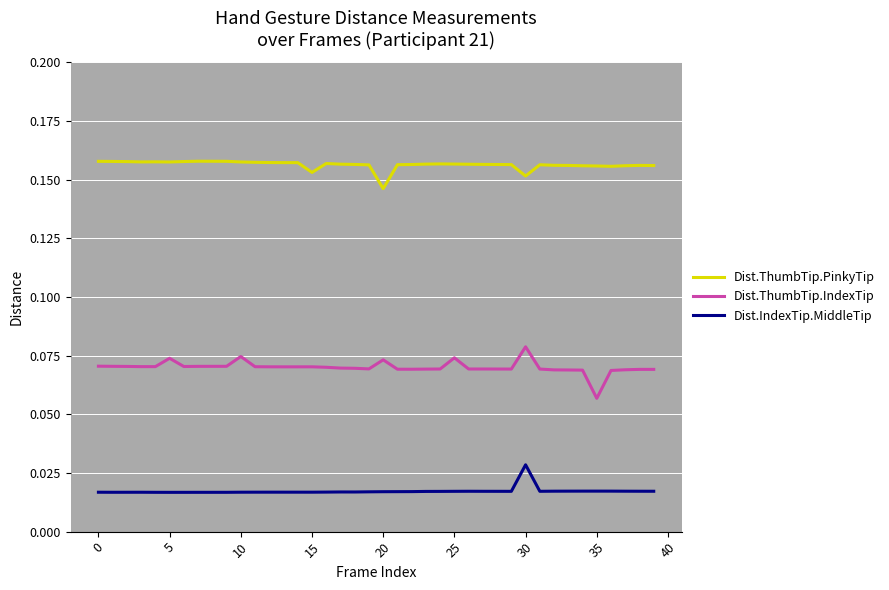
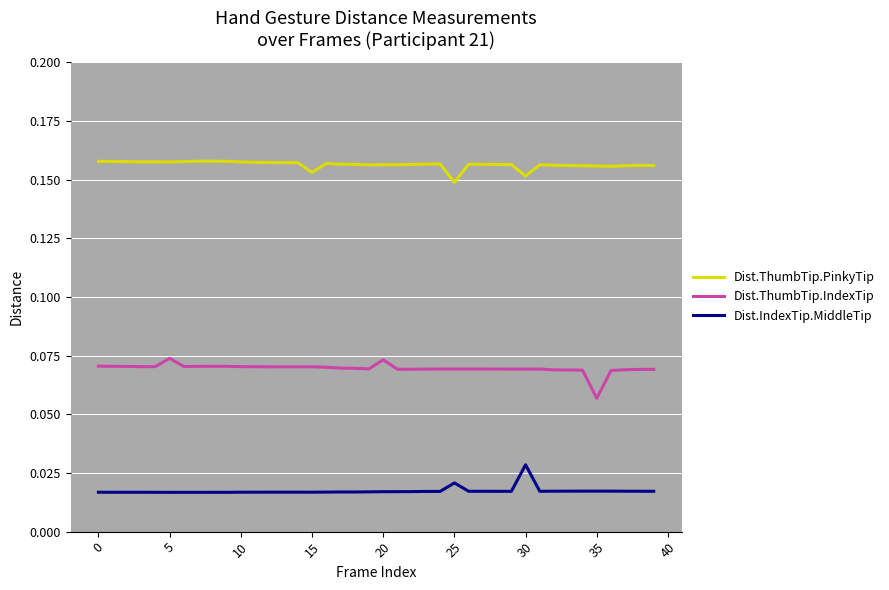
  {
    "Dist.ThumbTip.PinkyTip": {
      "0": 0.158,
      "5": 0.158,
      "10": 0.158,
      "15": 0.153,
-     "20": 0.146,
-     "25": 0.157,
+     "20": 0.156,
+     "25": 0.149,
      "30": 0.152,
      "35": 0.156
    },
    "Dist.ThumbTip.IndexTip": {
      "0": 0.071,
      "5": 0.074,
-     "10": 0.075,
+     "10": 0.070,
      "15": 0.070,
      "20": 0.073,
-     "25": 0.074,
-     "30": 0.079,
+     "25": 0.069,
+     "30": 0.069,
      "35": 0.057
    },
    "Dist.IndexTip.MiddleTip": {
      "0": 0.017,
      "5": 0.017,
      "10": 0.017,
      "15": 0.017,
      "20": 0.017,
-     "25": 0.017,
+     "25": 0.021,
      "30": 0.028,
      "35": 0.017
    }
  }
